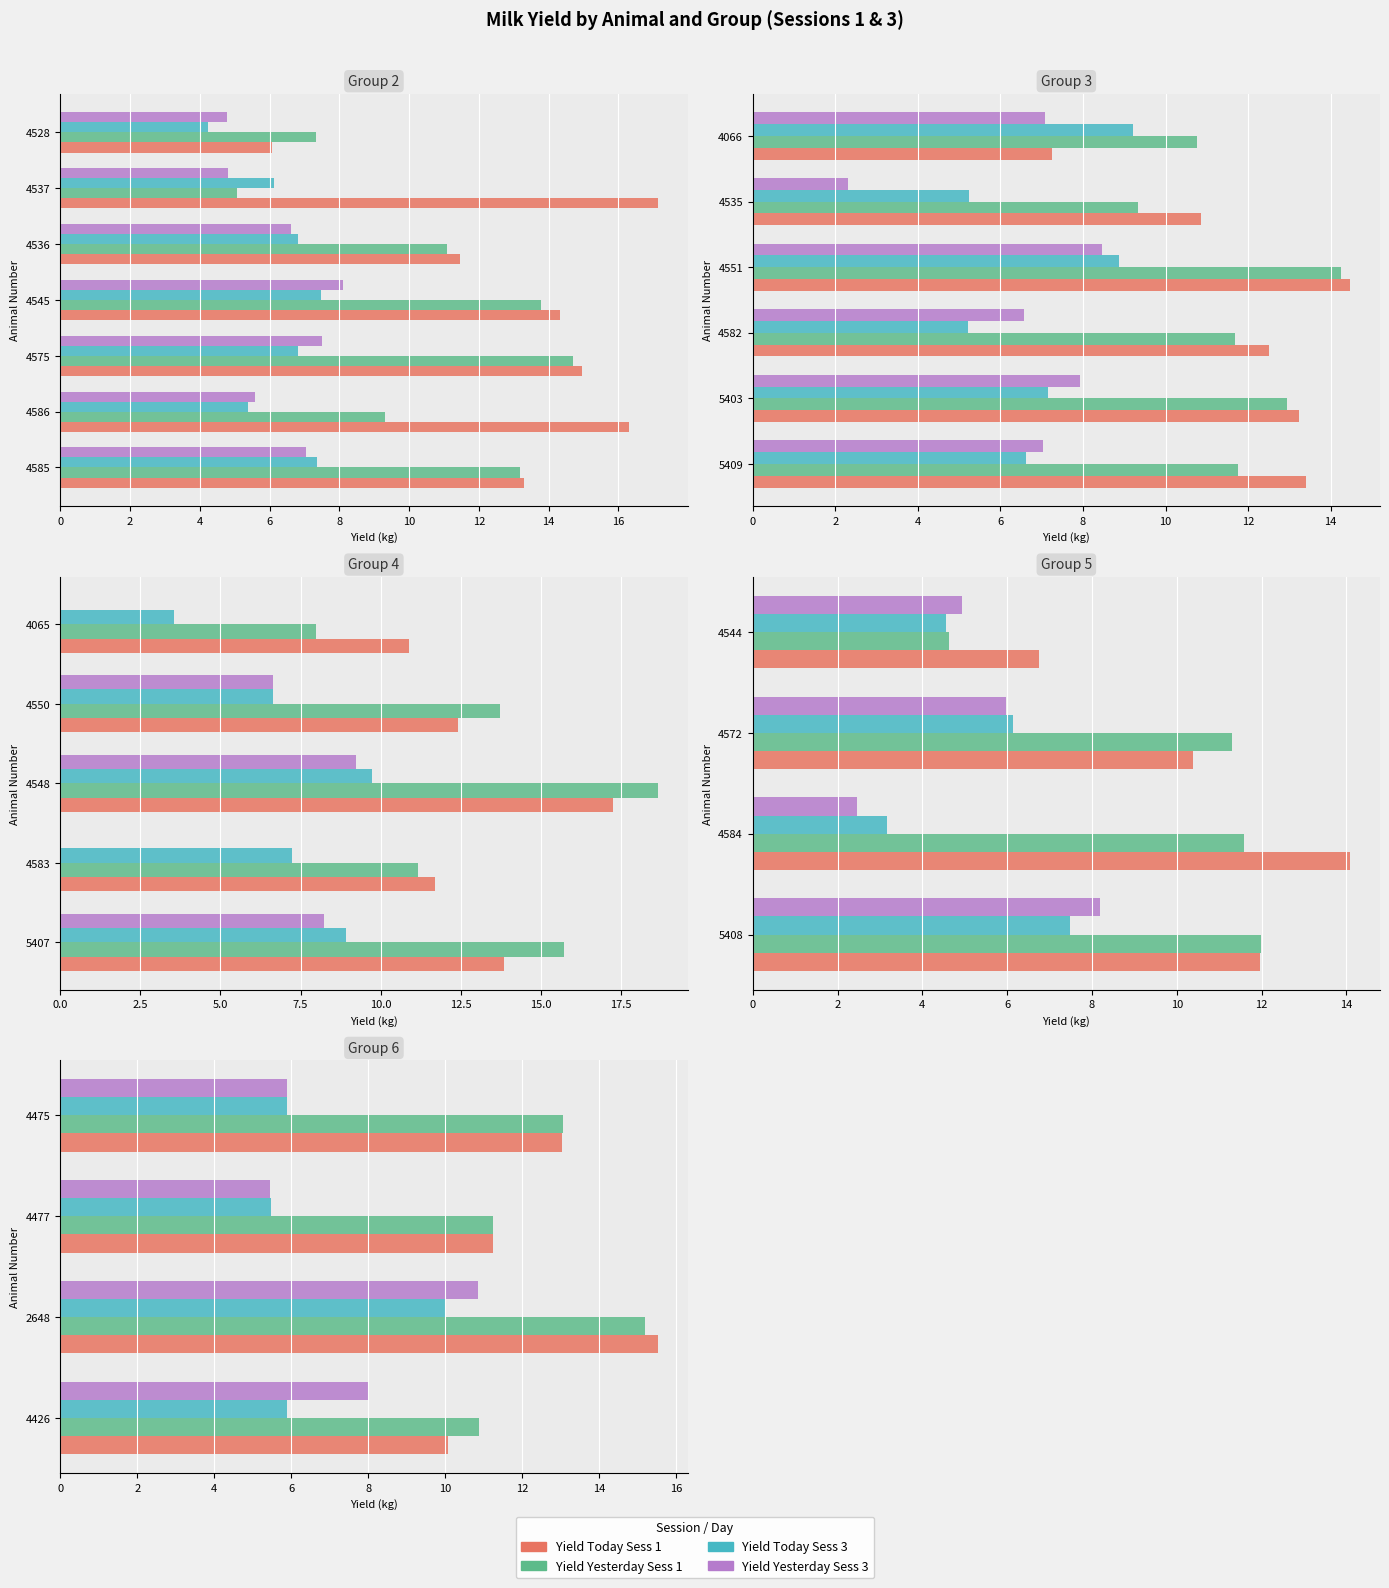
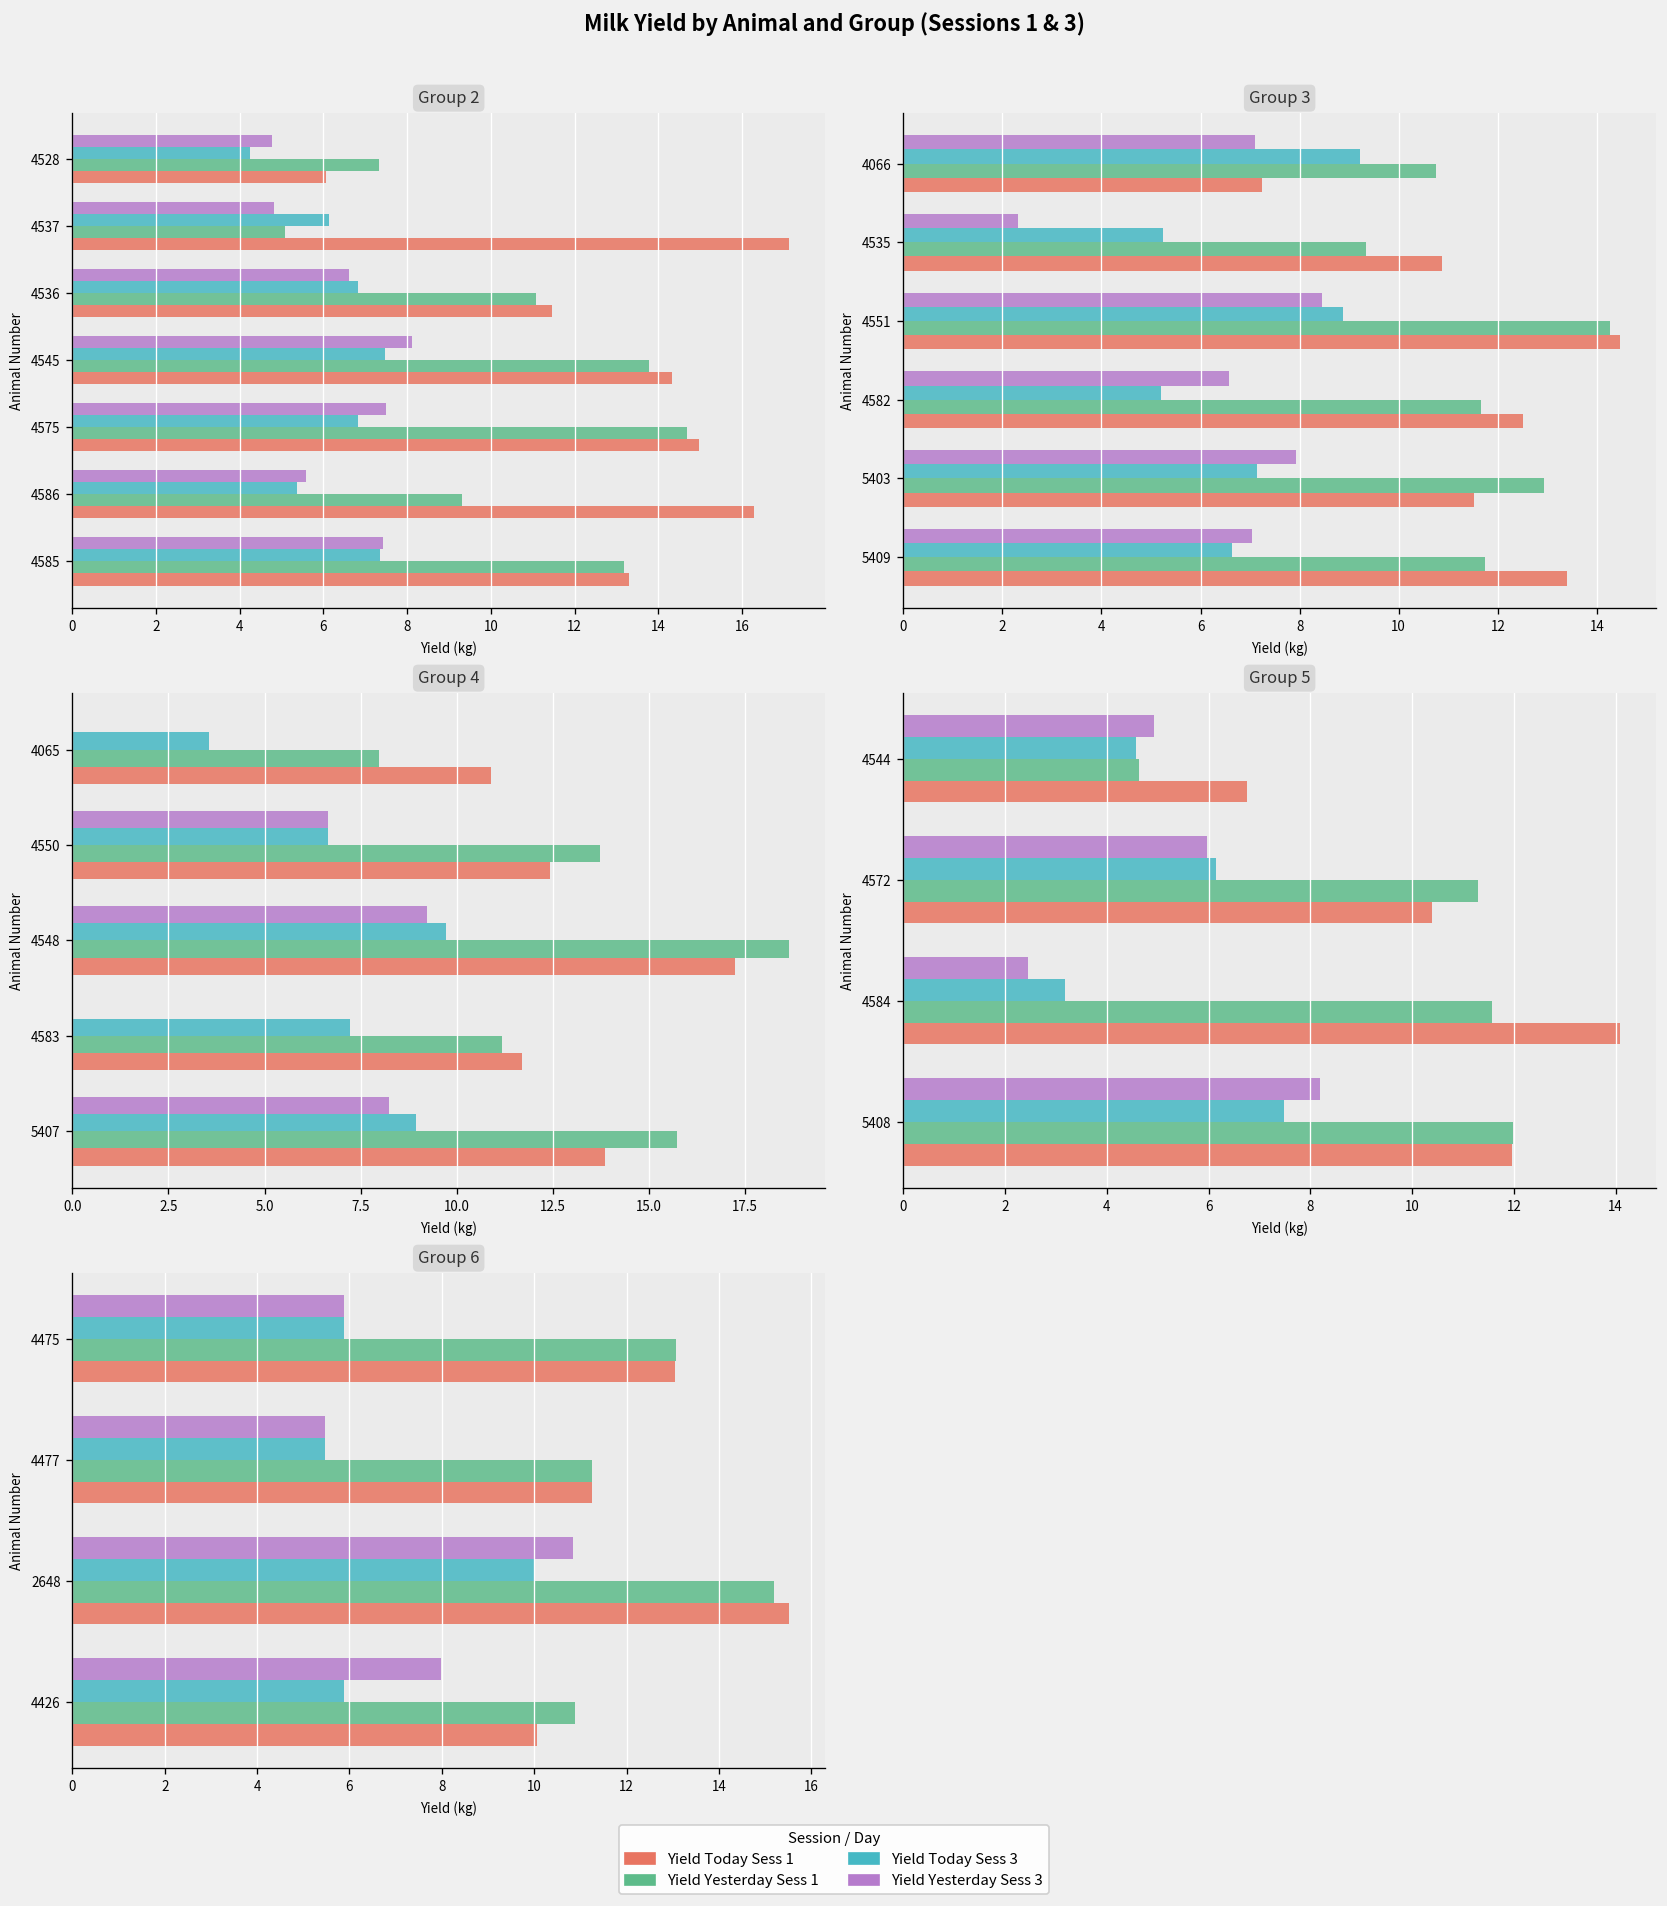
  {
    "Group 2": {
      "Yield Today Sess 1": {
        "4528": 6.1,
        "4537": 17.1,
        "4536": 11.5,
        "4545": 14.3,
        "4575": 15.0,
        "4586": 16.3,
        "4585": 13.3
      },
      "Yield Yesterday Sess 1": {
        "4528": 7.3,
        "4537": 5.1,
        "4536": 11.1,
        "4545": 13.8,
        "4575": 14.7,
        "4586": 9.3,
        "4585": 13.2
      },
      "Yield Today Sess 3": {
        "4528": 4.2,
        "4537": 6.1,
        "4536": 6.8,
        "4545": 7.5,
        "4575": 6.8,
        "4586": 5.4,
        "4585": 7.4
      },
      "Yield Yesterday Sess 3": {
        "4528": 4.8,
        "4537": 4.8,
        "4536": 6.6,
        "4545": 8.1,
        "4575": 7.5,
        "4586": 5.6,
-       "4585": 7.1
+       "4585": 7.4
      }
    },
    "Group 3": {
      "Yield Today Sess 1": {
        "4066": 7.2,
        "4535": 10.9,
        "4551": 14.5,
        "4582": 12.5,
-       "5403": 13.2,
+       "5403": 11.5,
        "5409": 13.4
      },
      "Yield Yesterday Sess 1": {
        "4066": 10.8,
        "4535": 9.3,
        "4551": 14.3,
        "4582": 11.7,
        "5403": 12.9,
        "5409": 11.8
      },
      "Yield Today Sess 3": {
        "4066": 9.2,
        "4535": 5.3,
        "4551": 8.9,
        "4582": 5.2,
        "5403": 7.2,
        "5409": 6.6
      },
      "Yield Yesterday Sess 3": {
        "4066": 7.1,
        "4535": 2.3,
        "4551": 8.5,
        "4582": 6.6,
        "5403": 7.9,
        "5409": 7.0
      }
    },
    "Group 4": {
      "Yield Today Sess 1": {
        "4065": 10.9,
        "4550": 12.4,
        "4548": 17.3,
        "4583": 11.7,
        "5407": 13.9
      },
      "Yield Yesterday Sess 1": {
        "4065": 8.0,
        "4550": 13.7,
        "4548": 18.7,
        "4583": 11.2,
        "5407": 15.7
      },
      "Yield Today Sess 3": {
        "4065": 3.6,
        "4550": 6.6,
        "4548": 9.7,
        "4583": 7.2,
        "5407": 8.9
      },
      "Yield Yesterday Sess 3": {
        "4065": 0.0,
        "4550": 6.6,
        "4548": 9.2,
        "4583": 0.0,
        "5407": 8.2
      }
    },
    "Group 5": {
      "Yield Today Sess 1": {
        "4544": 6.8,
        "4572": 10.4,
        "4584": 14.1,
        "5408": 12.0
      },
      "Yield Yesterday Sess 1": {
        "4544": 4.6,
        "4572": 11.3,
        "4584": 11.6,
        "5408": 12.0
      },
      "Yield Today Sess 3": {
        "4544": 4.6,
        "4572": 6.2,
        "4584": 3.2,
        "5408": 7.5
      },
      "Yield Yesterday Sess 3": {
        "4544": 4.9,
        "4572": 6.0,
        "4584": 2.5,
        "5408": 8.2
      }
    },
    "Group 6": {
      "Yield Today Sess 1": {
        "4475": 13.0,
        "4477": 11.2,
        "2648": 15.5,
        "4426": 10.1
      },
      "Yield Yesterday Sess 1": {
        "4475": 13.1,
        "4477": 11.2,
        "2648": 15.2,
        "4426": 10.9
      },
      "Yield Today Sess 3": {
        "4475": 5.9,
        "4477": 5.5,
        "2648": 10.0,
        "4426": 5.9
      },
      "Yield Yesterday Sess 3": {
        "4475": 5.9,
        "4477": 5.5,
        "2648": 10.8,
        "4426": 8.0
      }
    }
  }
